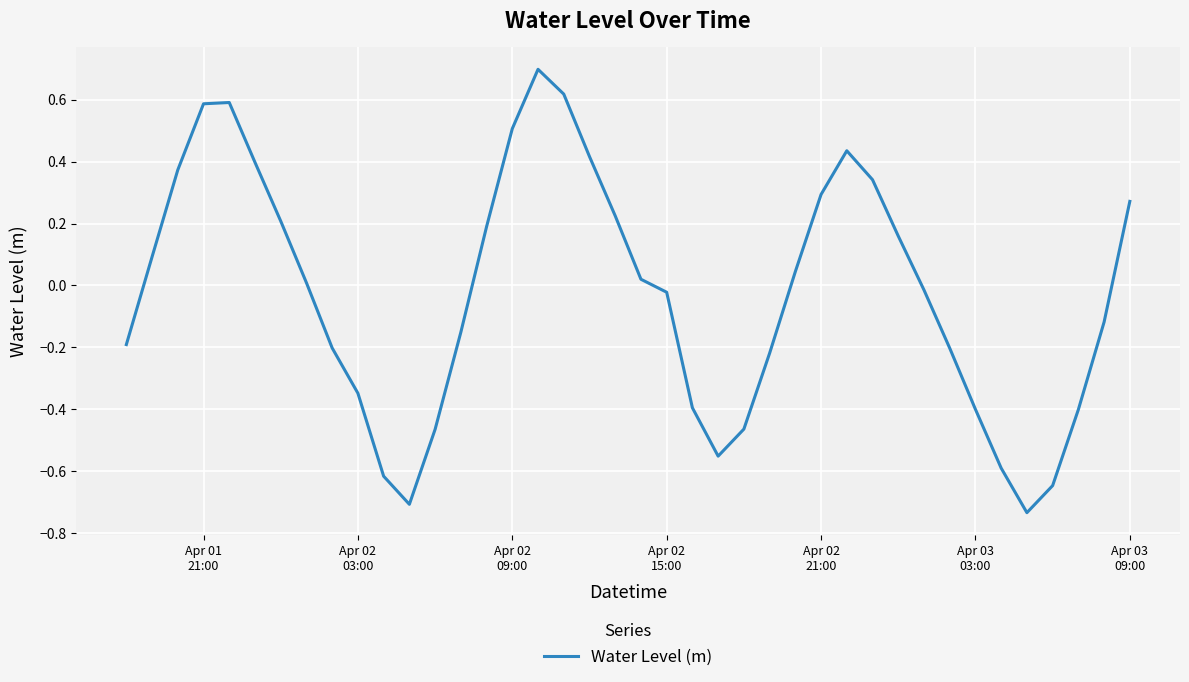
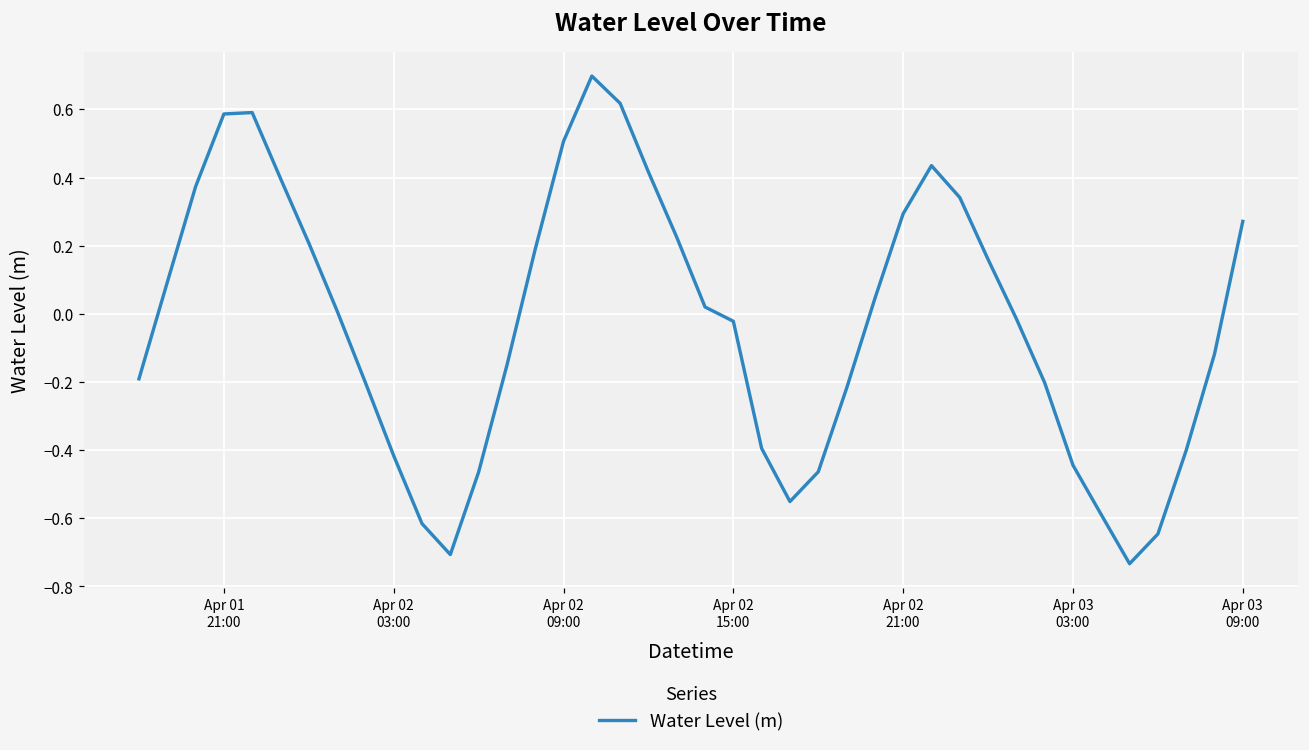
  {
    "Apr 01 21:00": 0.59,
-   "Apr 02 03:00": -0.35,
+   "Apr 02 03:00": -0.42,
    "Apr 02 09:00": 0.51,
    "Apr 02 15:00": -0.02,
    "Apr 02 21:00": 0.29,
-   "Apr 03 03:00": -0.40,
+   "Apr 03 03:00": -0.44,
    "Apr 03 09:00": 0.27
  }
